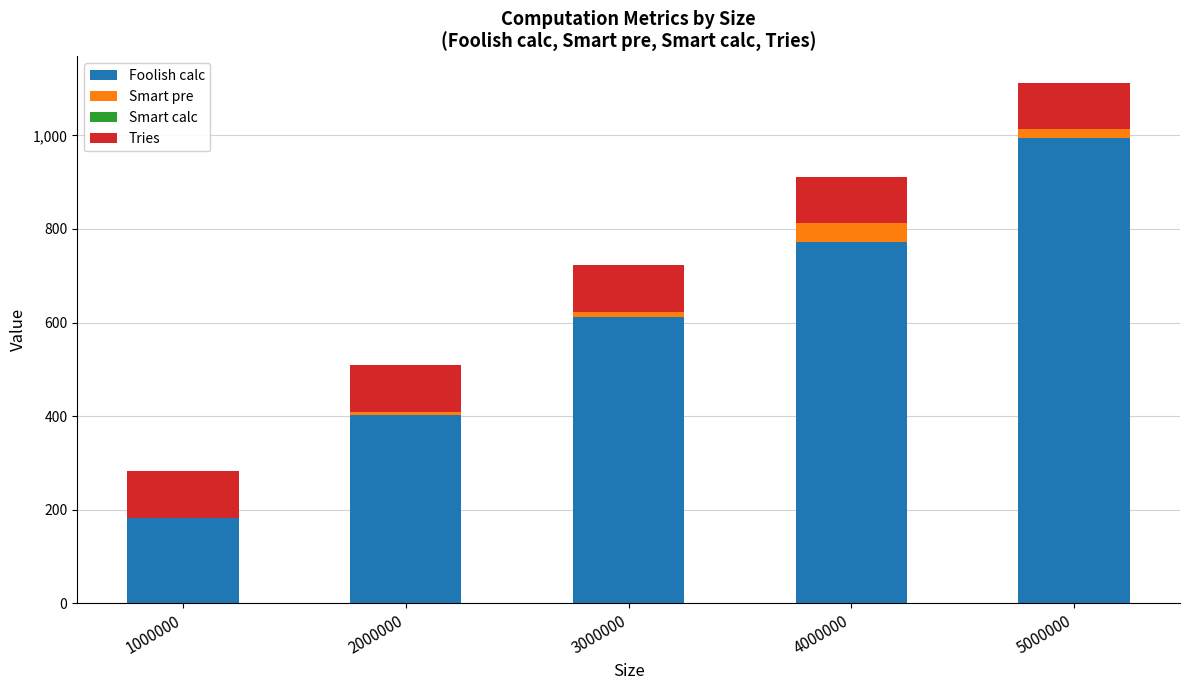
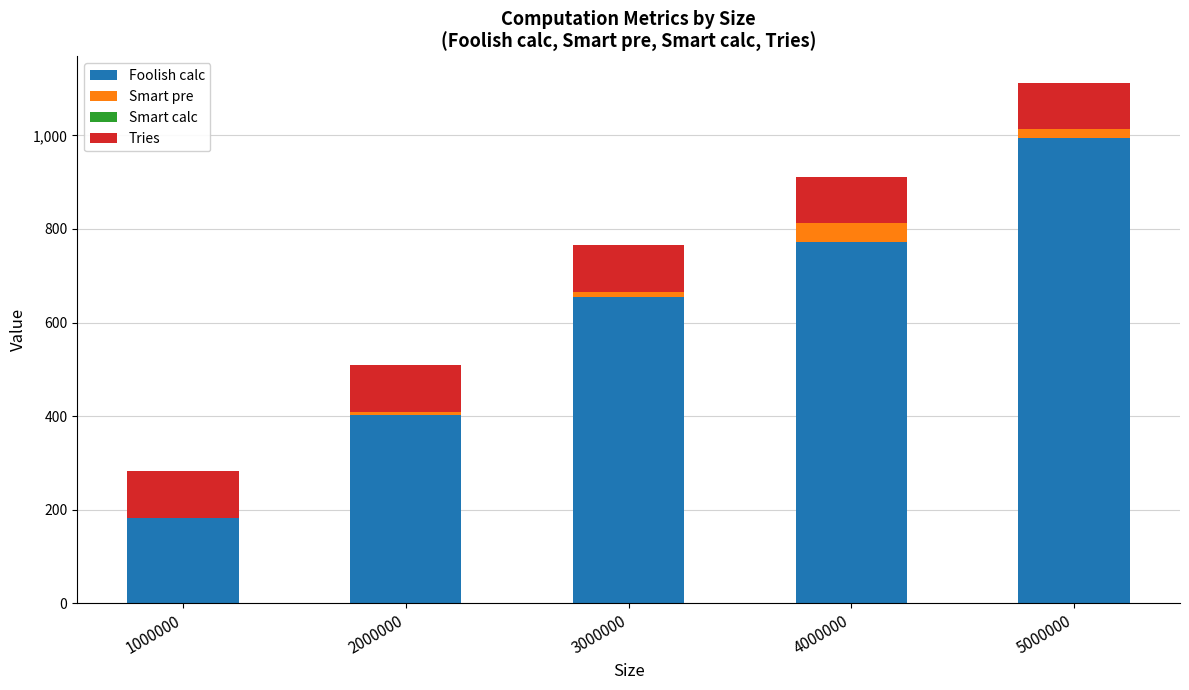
  {
    "Foolish calc": {
      "1000000": "180",
      "2000000": "400",
-     "3000000": "610",
+     "3000000": "660",
      "4000000": "770",
      "5000000": "1,000"
    },
    "Smart calc": {
      "1000000": "0"
    },
    "Tries": {
      "1000000": "100",
      "2000000": "100",
      "3000000": "100",
      "4000000": "100",
      "5000000": "100"
    }
  }
